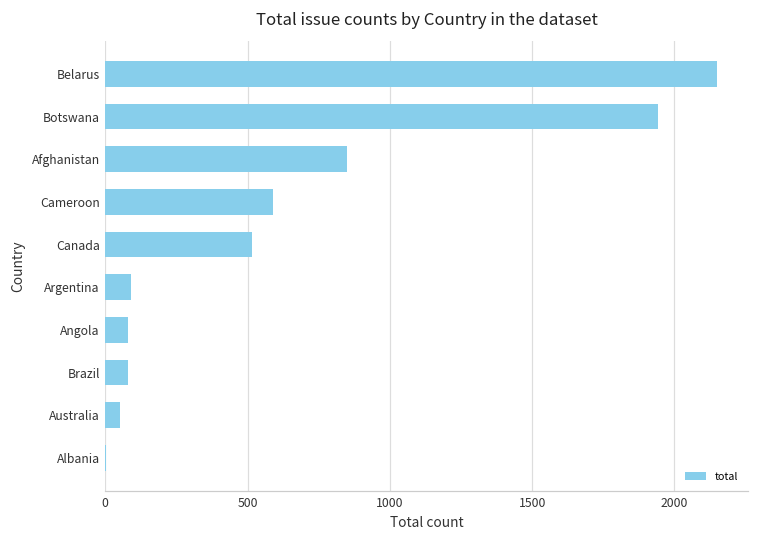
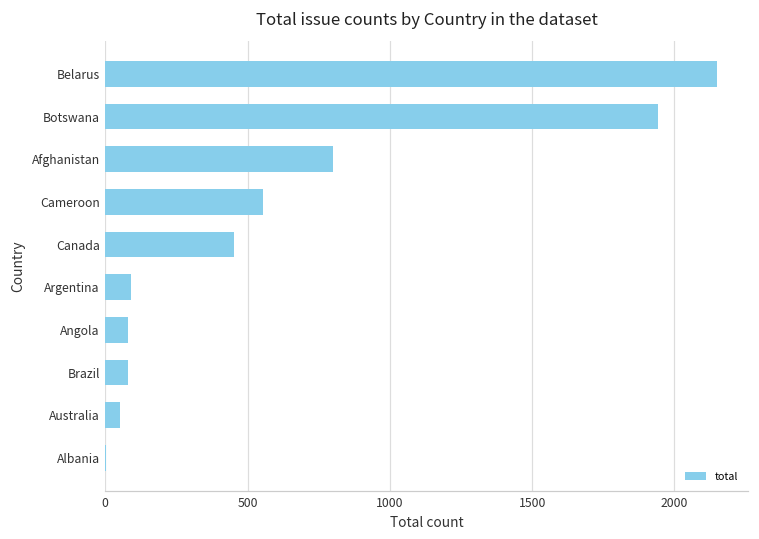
  {
    "Belarus": 2150,
    "Botswana": 1940,
-   "Afghanistan": 850,
-   "Cameroon": 590,
-   "Canada": 510,
+   "Afghanistan": 800,
+   "Cameroon": 550,
+   "Canada": 450,
    "Argentina": 90,
    "Angola": 80,
    "Brazil": 80,
    "Australia": 50
  }
